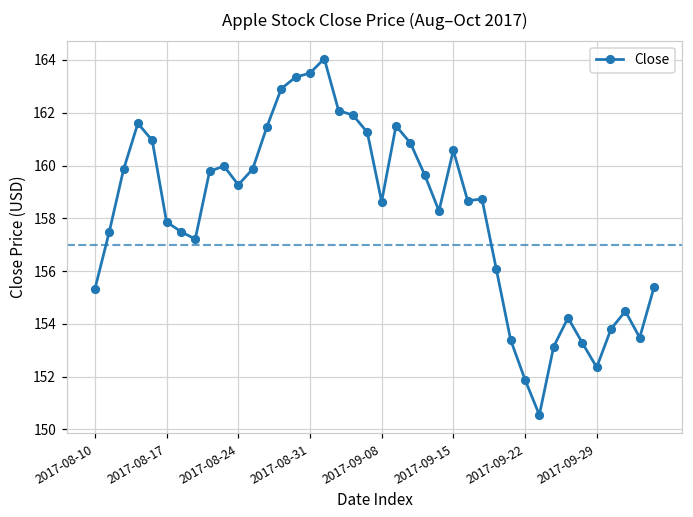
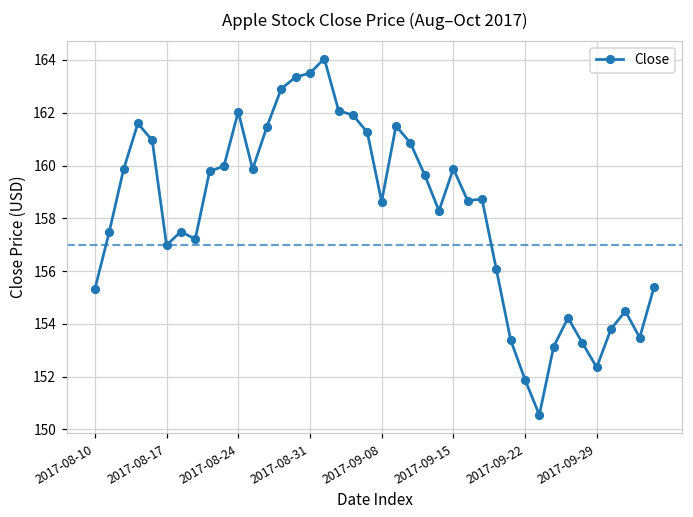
  {
    "2017-08-10": 155.3,
-   "2017-08-17": 157.9,
-   "2017-08-24": 159.3,
+   "2017-08-17": 157.0,
+   "2017-08-24": 162.0,
    "2017-08-31": 163.5,
    "2017-09-08": 158.6,
-   "2017-09-15": 160.6,
+   "2017-09-15": 159.9,
    "2017-09-22": 151.9,
    "2017-09-29": 152.4
  }
